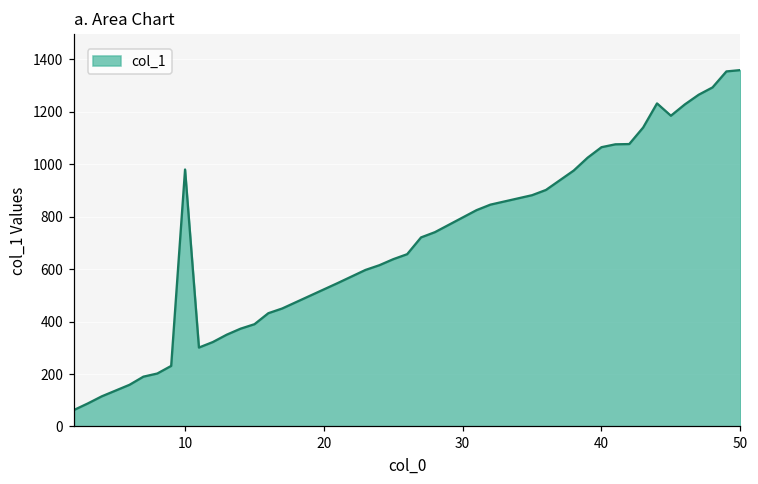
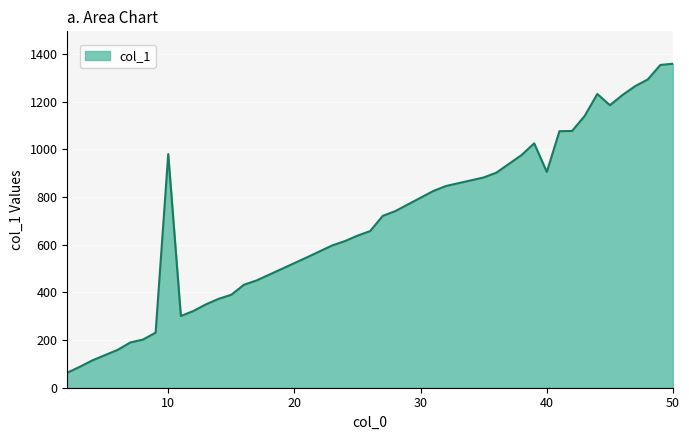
  {
    "10": 980,
-   "40": 1070,
+   "40": 910,
    "50": 1360
  }
